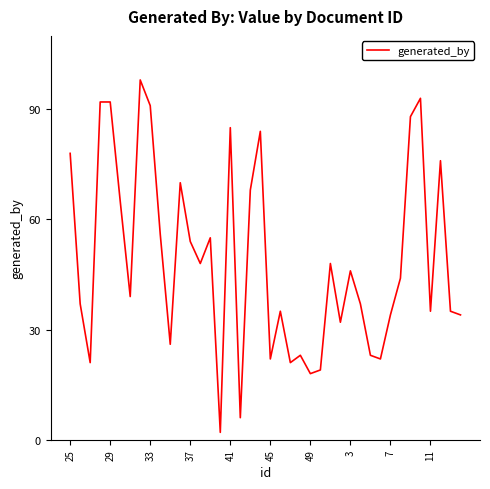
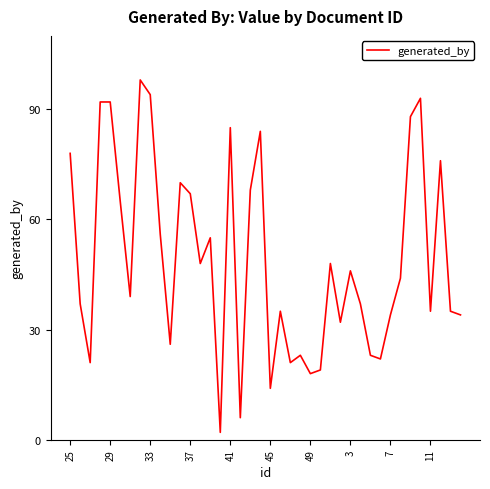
  {
    "25": 78,
    "29": 92,
-   "33": 91,
-   "37": 54,
+   "33": 94,
+   "37": 67,
    "41": 85,
-   "45": 22,
+   "45": 14,
    "49": 18,
    "3": 46,
    "7": 34,
    "11": 35
  }
